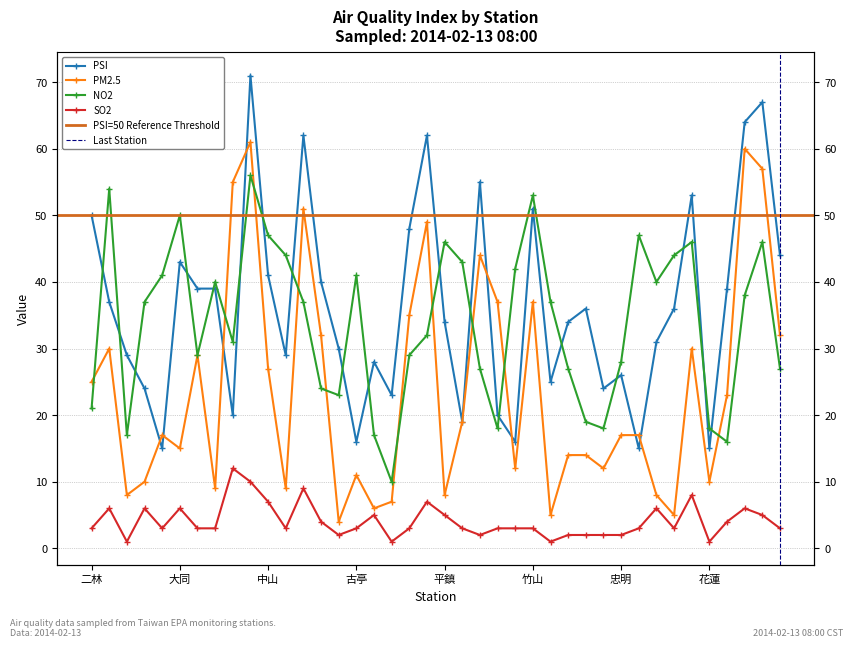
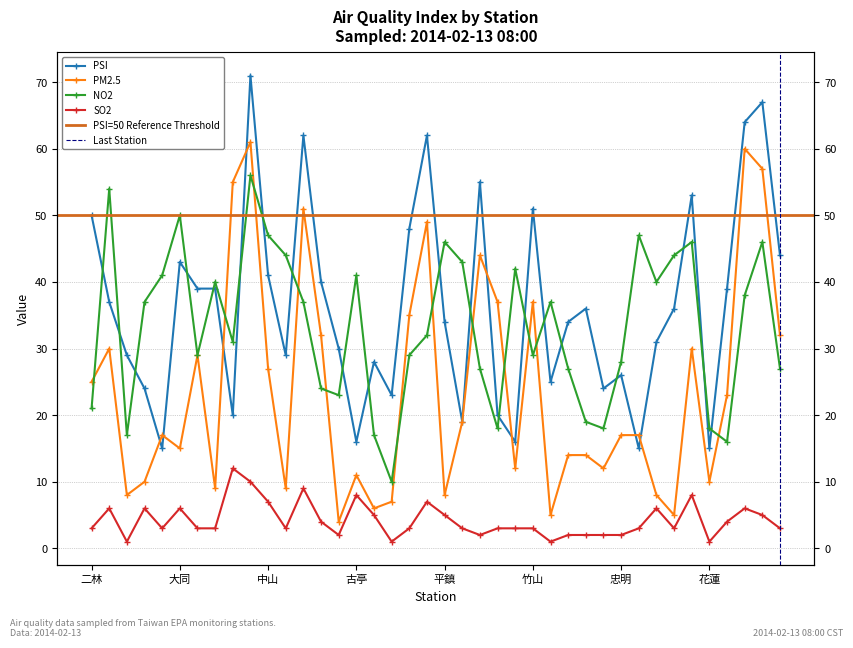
  {
    "PSI": {
      "二林": 50,
      "大同": 43,
      "中山": 41,
      "古亭": 16,
      "平鎮": 34,
      "竹山": 51,
      "忠明": 26,
      "花蓮": 15
    },
    "PM2.5": {
      "二林": 25,
      "大同": 15,
      "中山": 27,
      "古亭": 11,
      "平鎮": 8,
      "竹山": 37,
      "忠明": 17,
      "花蓮": 10
    },
    "NO2": {
      "二林": 21,
      "大同": 50,
      "中山": 47,
      "古亭": 41,
      "平鎮": 46,
-     "竹山": 53,
+     "竹山": 29,
      "忠明": 28,
      "花蓮": 18
    },
    "SO2": {
      "二林": 3,
      "大同": 6,
      "中山": 7,
-     "古亭": 3,
+     "古亭": 8,
      "平鎮": 5,
      "竹山": 3,
      "忠明": 2,
      "花蓮": 1
    }
  }
